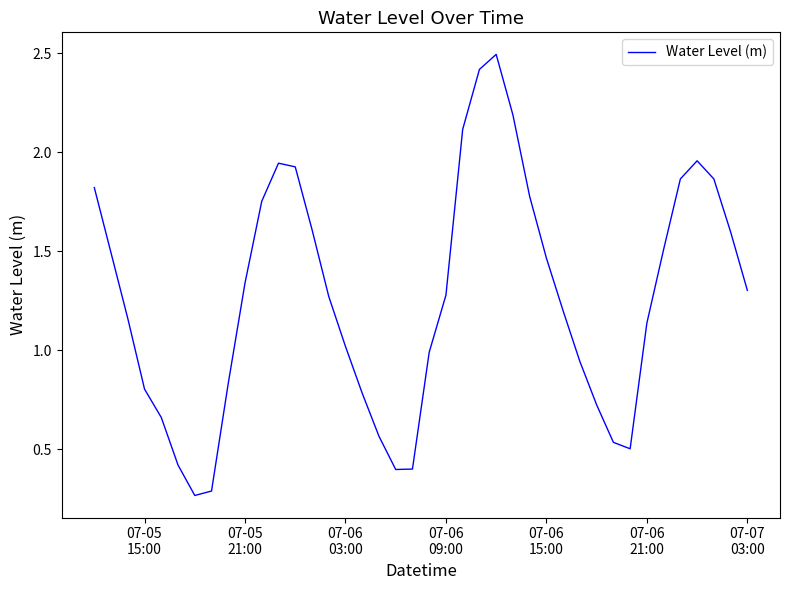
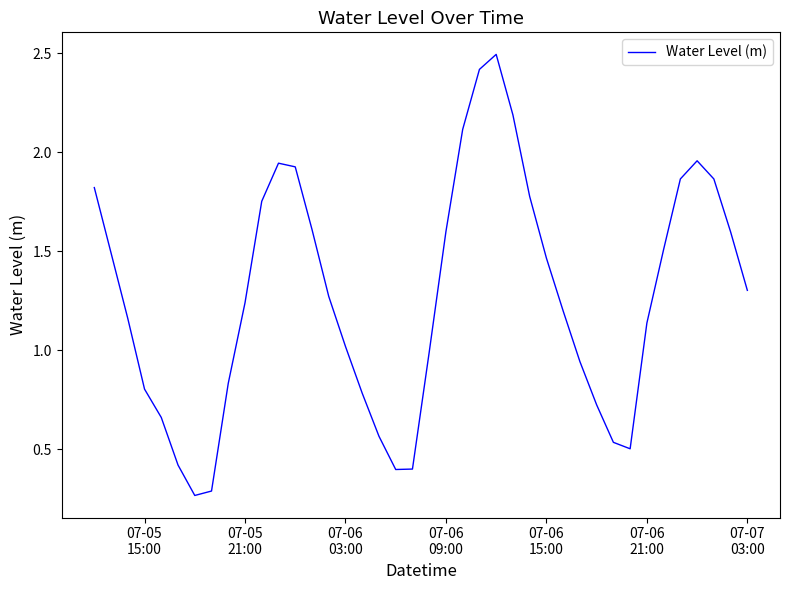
  {
    "07-05 15:00": 0.80,
-   "07-05 21:00": 1.34,
+   "07-05 21:00": 1.24,
    "07-06 03:00": 1.02,
-   "07-06 09:00": 1.28,
+   "07-06 09:00": 1.60,
    "07-06 15:00": 1.47,
    "07-06 21:00": 1.14,
    "07-07 03:00": 1.30
  }
